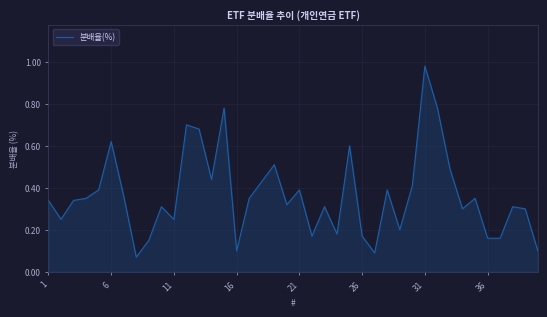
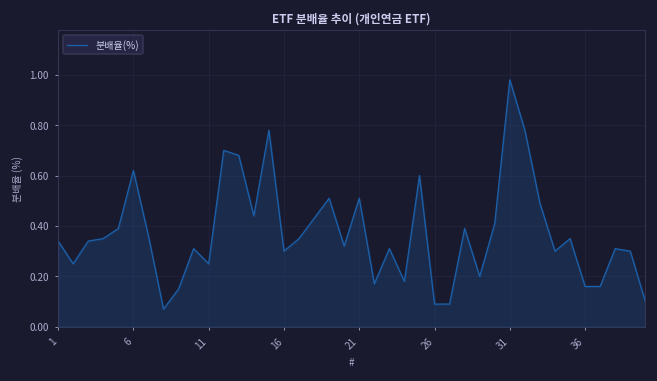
  {
    "1": 0.34,
    "6": 0.62,
    "11": 0.25,
-   "16": 0.1,
-   "21": 0.39,
-   "26": 0.17,
+   "16": 0.3,
+   "21": 0.51,
+   "26": 0.09,
    "31": 0.98,
    "36": 0.16
  }
